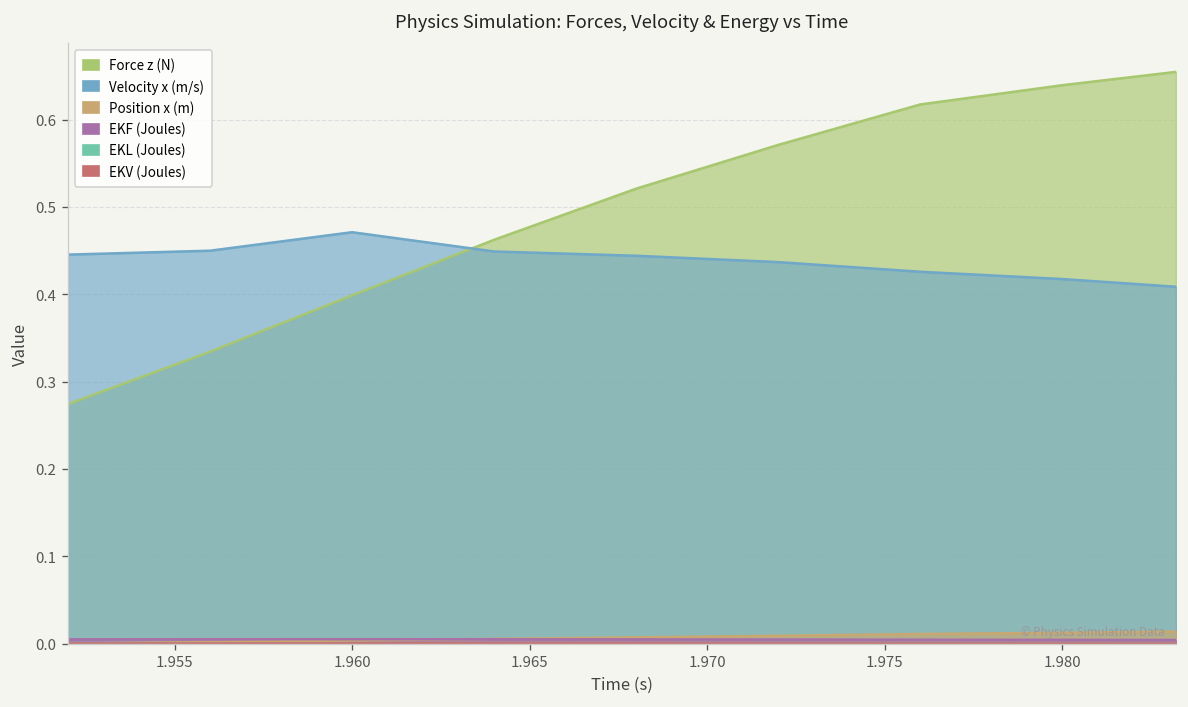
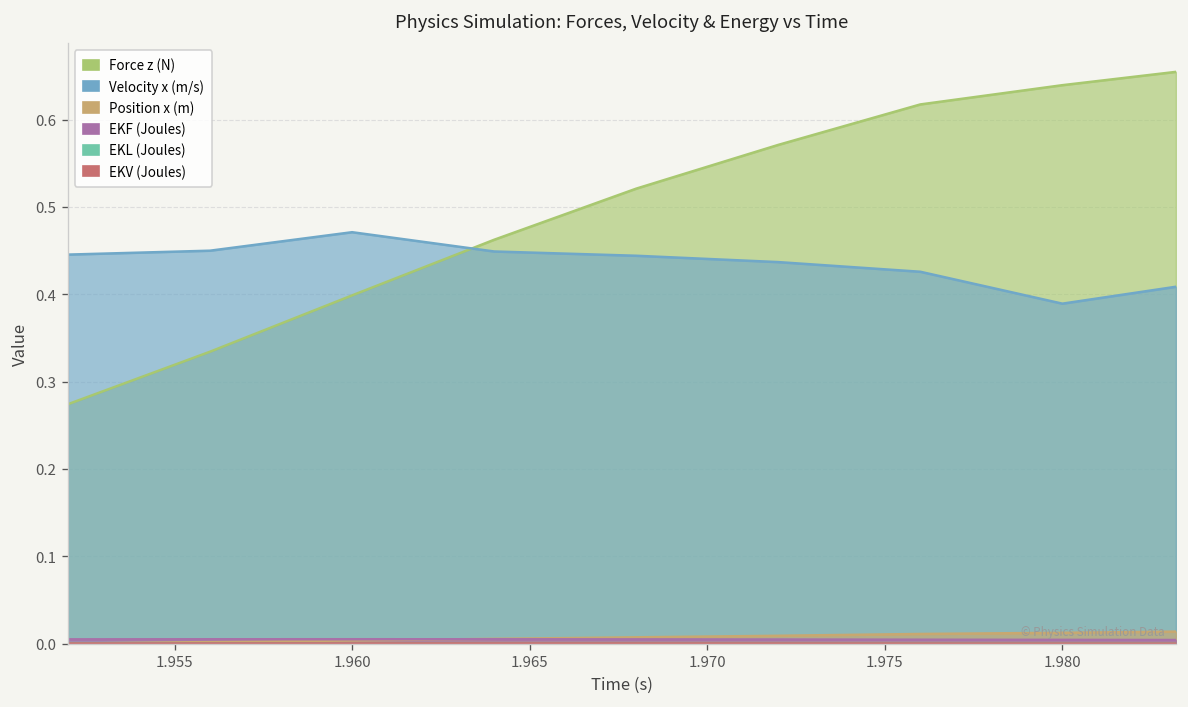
  {
    "Velocity x (m/s)": {
      "1.960": 0.47,
-     "1.980": 0.42
+     "1.980": 0.39
    },
    "EKF (Joules)": {
      "1.980": 0.00
    }
  }
